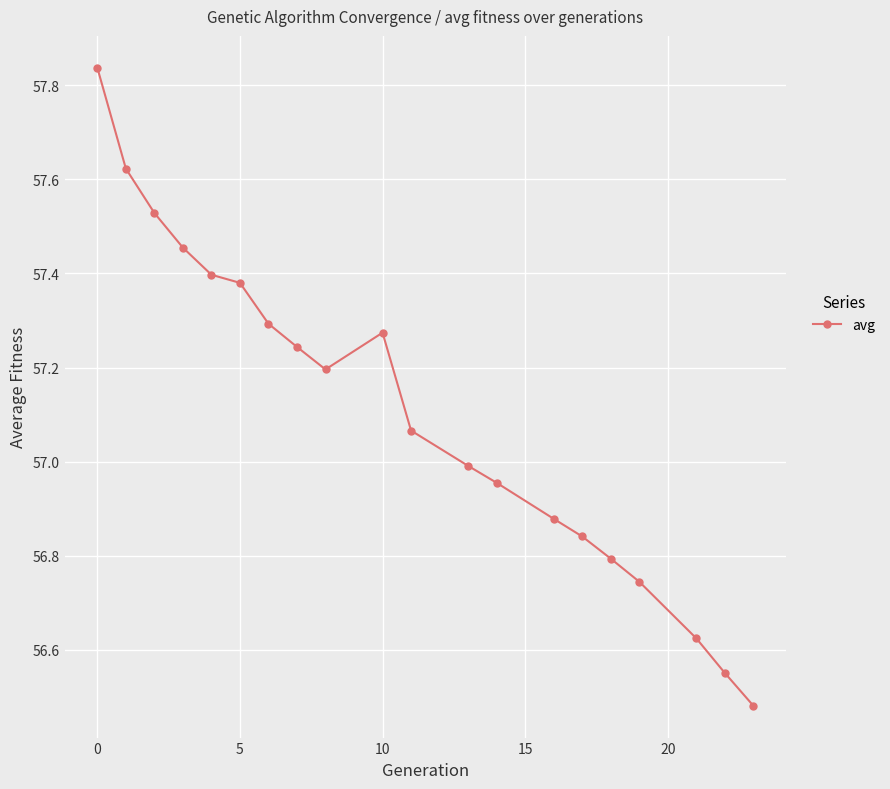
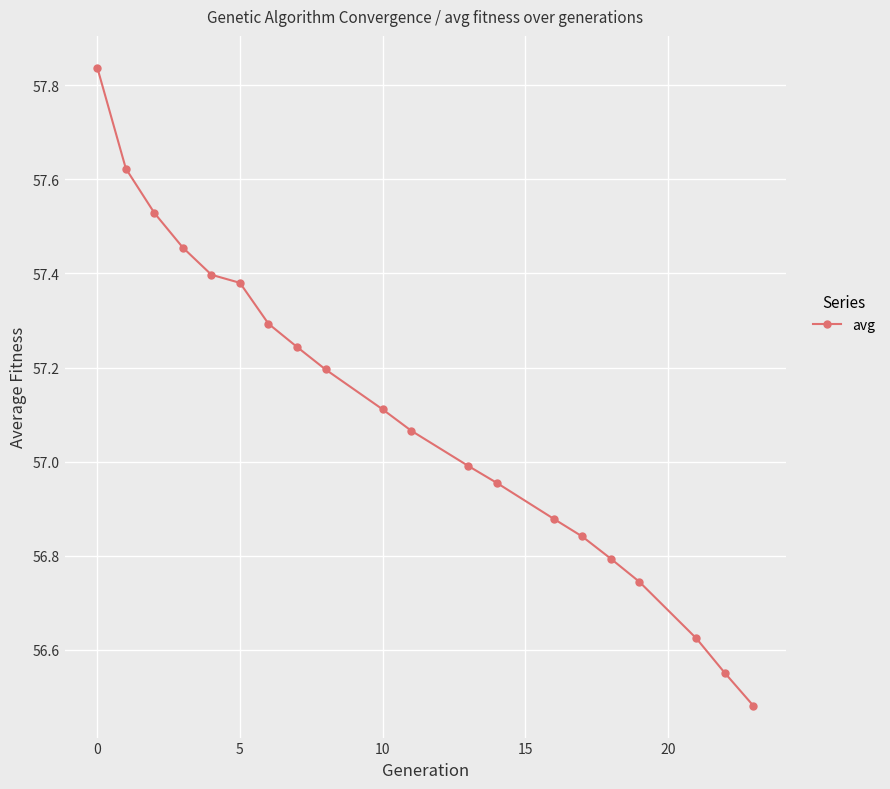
  {
    "0": 57.84,
    "5": 57.38,
-   "10": 57.27
+   "10": 57.11
  }
